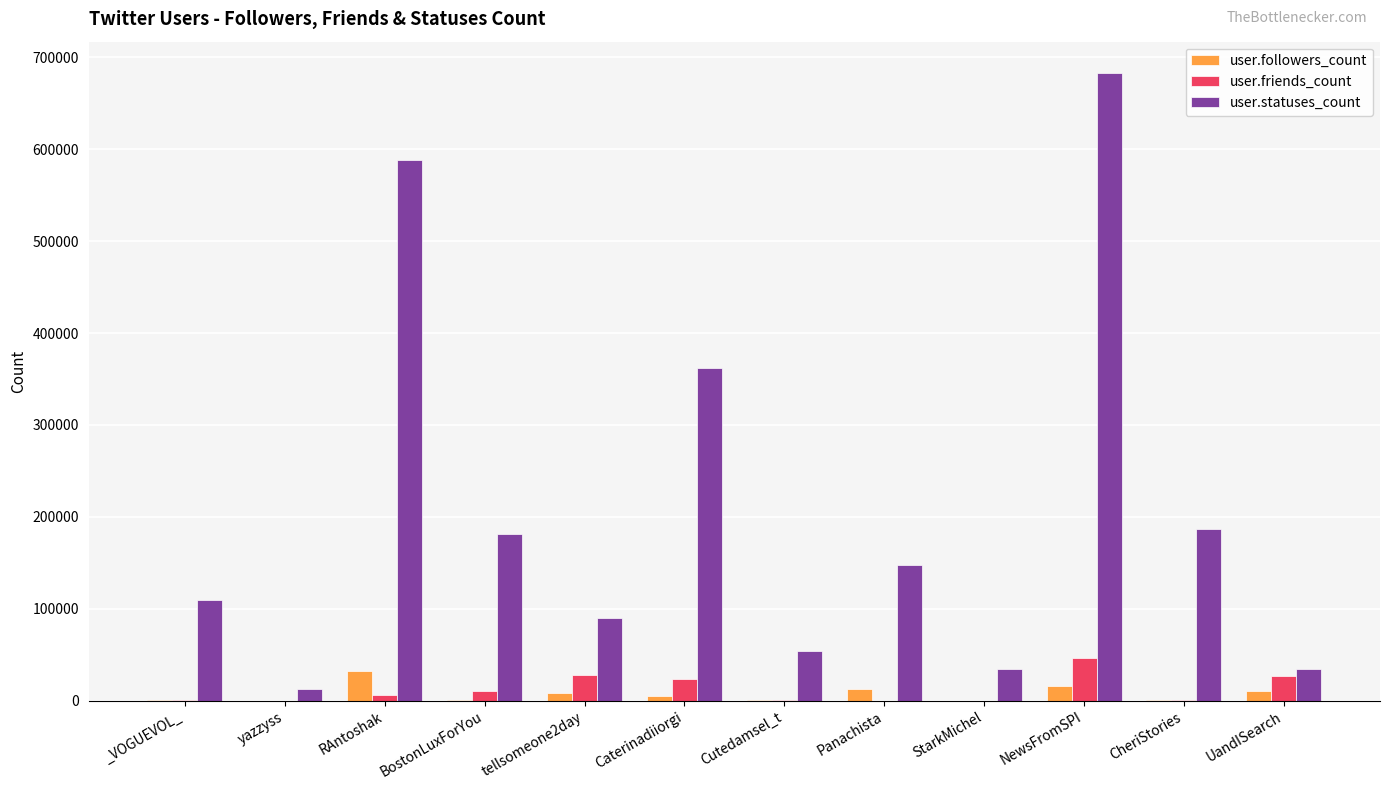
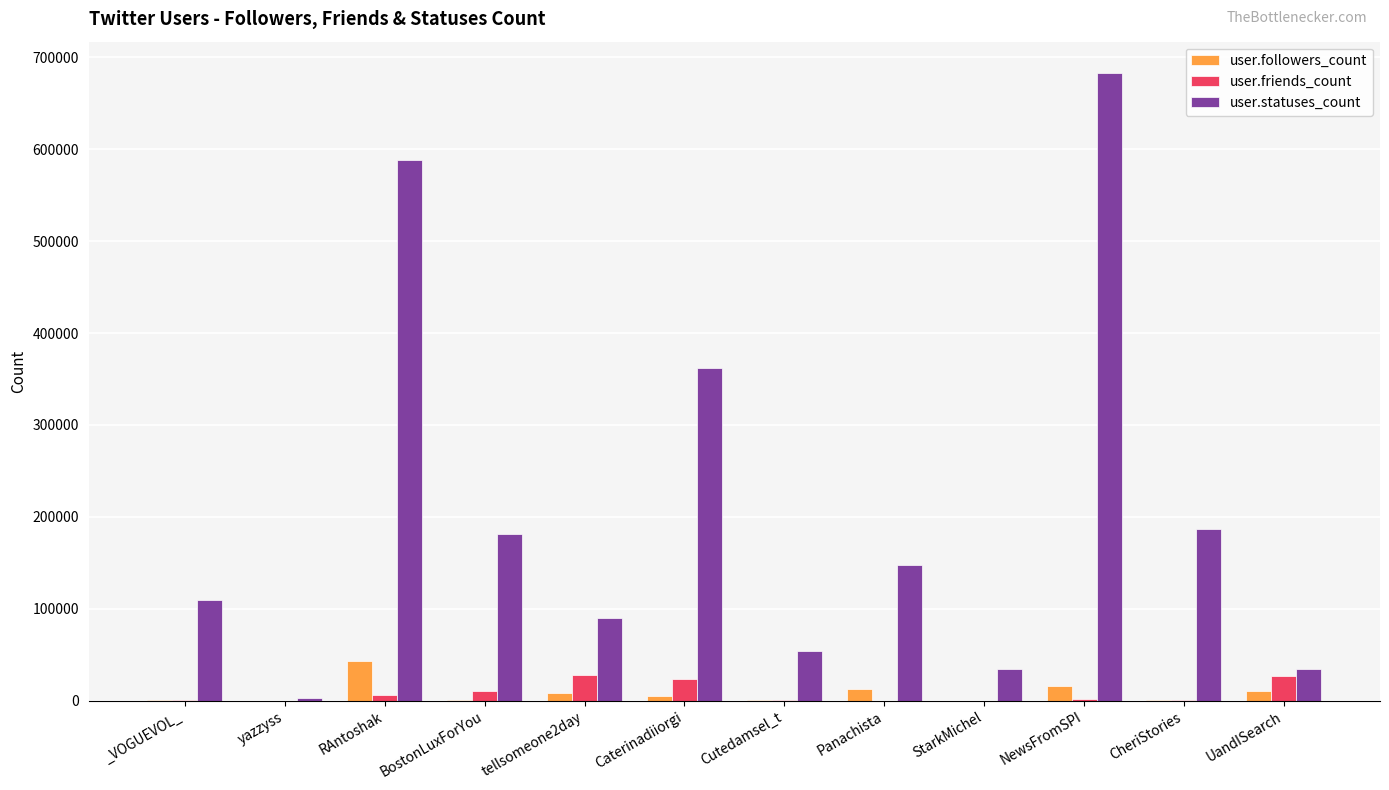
  {
    "user.followers_count": {
-     "RAntoshak": 30000,
+     "RAntoshak": 40000,
      "tellsomeone2day": 10000,
      "Caterinadiiorgi": 0,
      "Panachista": 10000,
      "NewsFromSPI": 20000,
      "UandISearch": 10000
    },
    "user.friends_count": {
      "RAntoshak": 10000,
      "BostonLuxForYou": 10000,
      "tellsomeone2day": 30000,
      "Caterinadiiorgi": 20000,
-     "NewsFromSPI": 50000,
+     "NewsFromSPI": 0,
      "UandISearch": 30000
    },
    "user.statuses_count": {
      "_VOGUEVOL_": 110000,
-     "yazzyss": 10000,
+     "yazzyss": 0,
      "RAntoshak": 590000,
      "BostonLuxForYou": 180000,
      "tellsomeone2day": 90000,
      "Caterinadiiorgi": 360000,
      "Cutedamsel_t": 50000,
      "Panachista": 150000,
      "StarkMichel": 30000,
      "NewsFromSPI": 680000,
      "CheriStories": 190000,
      "UandISearch": 30000
    }
  }
